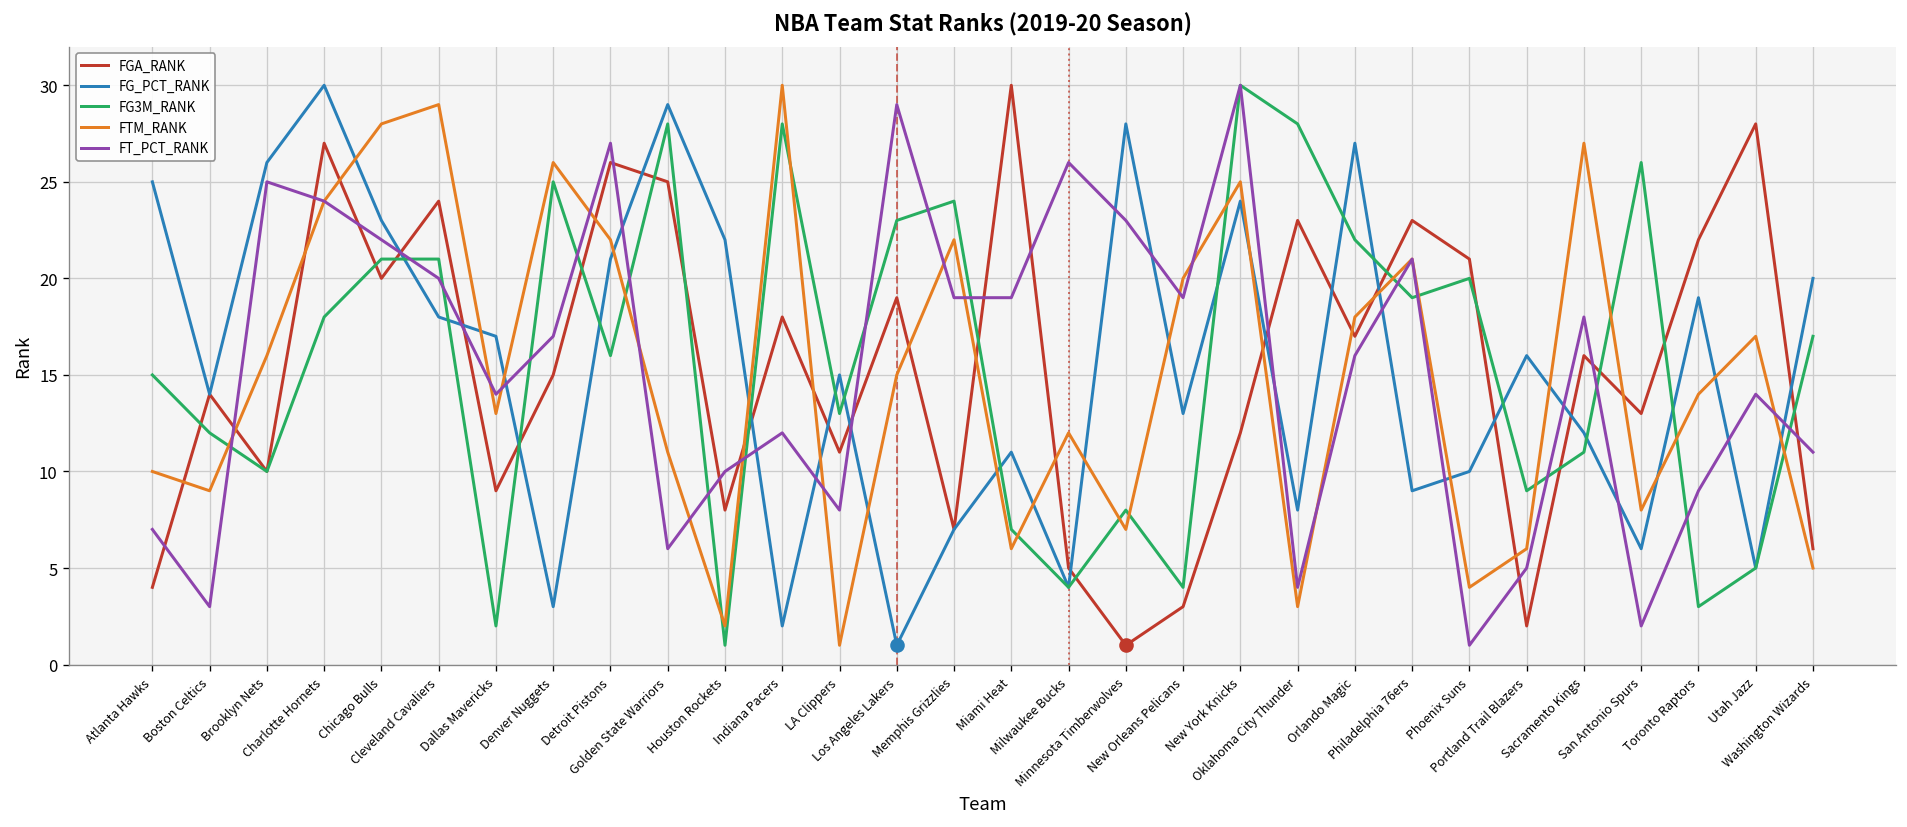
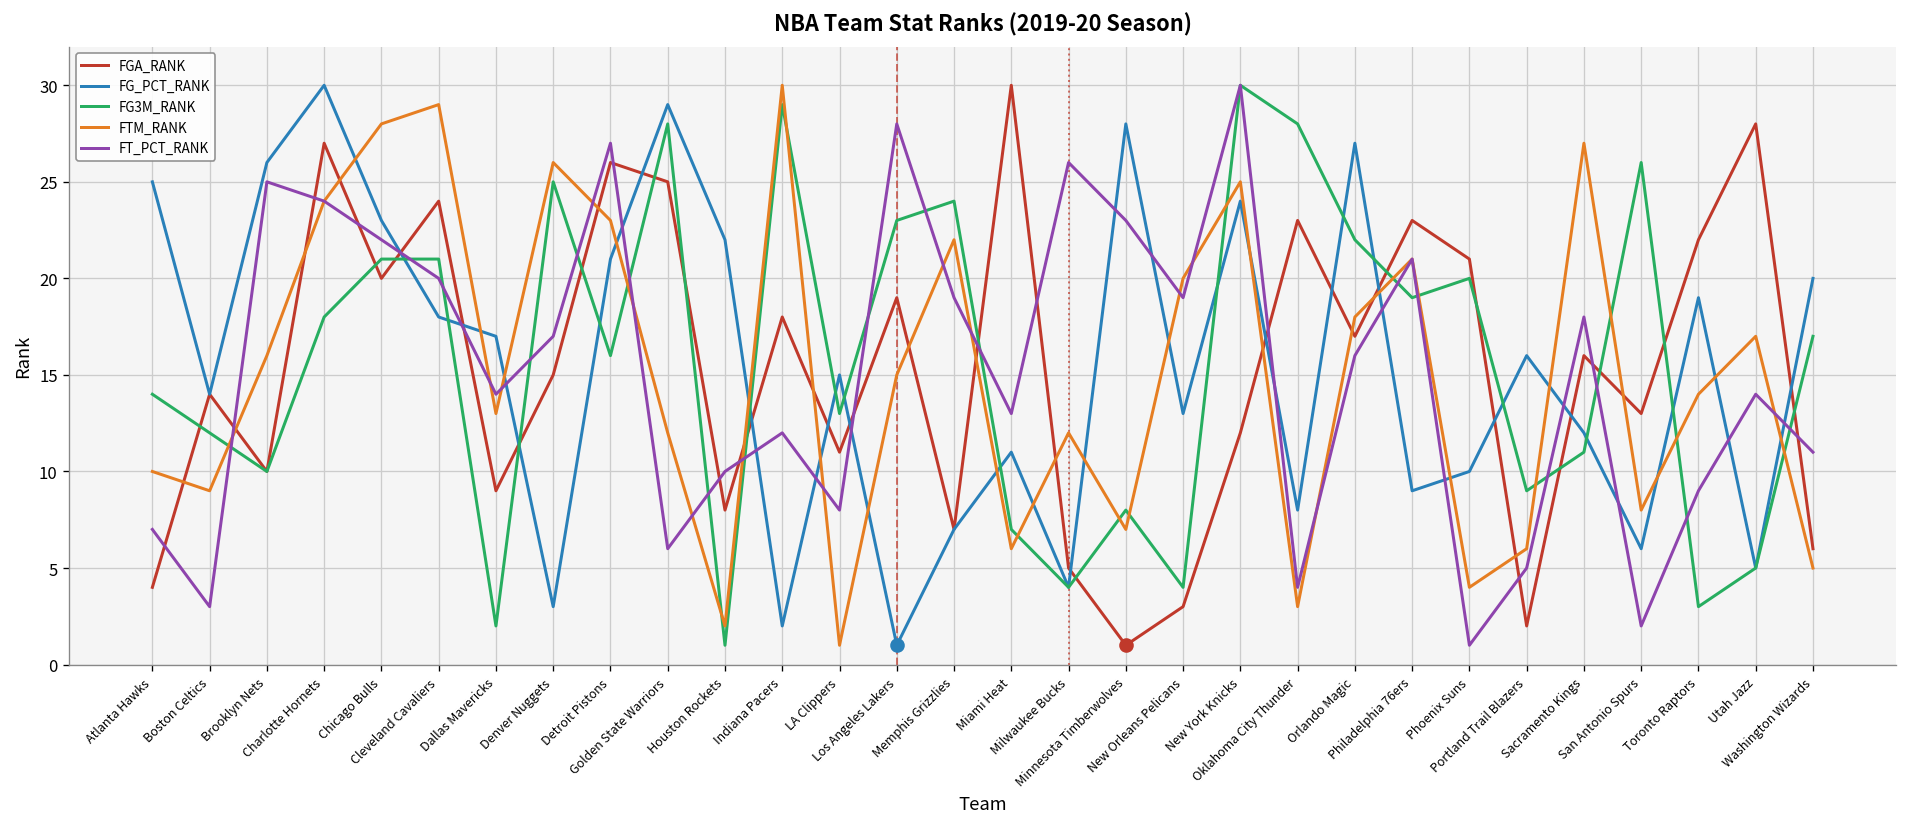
  {
    "FG3M_RANK": {
-     "Atlanta Hawks": 15,
+     "Atlanta Hawks": 14,
      "Boston Celtics": 12,
      "Charlotte Hornets": 18,
      "Chicago Bulls": 21,
      "Cleveland Cavaliers": 21,
      "Dallas Mavericks": 2,
      "Denver Nuggets": 25,
      "Detroit Pistons": 16,
      "Golden State Warriors": 28,
      "Houston Rockets": 1,
-     "Indiana Pacers": 28,
+     "Indiana Pacers": 29,
      "LA Clippers": 13,
      "Los Angeles Lakers": 23,
      "Memphis Grizzlies": 24,
      "Miami Heat": 7,
      "Minnesota Timberwolves": 8,
      "New Orleans Pelicans": 4,
      "Oklahoma City Thunder": 28,
      "Orlando Magic": 22,
      "Philadelphia 76ers": 19,
      "Phoenix Suns": 20,
      "Portland Trail Blazers": 9,
      "Sacramento Kings": 11,
      "San Antonio Spurs": 26,
      "Toronto Raptors": 3,
      "Washington Wizards": 17
    },
    "FTM_RANK": {
      "Atlanta Hawks": 10,
      "Boston Celtics": 9,
      "Brooklyn Nets": 16,
      "Chicago Bulls": 28,
      "Cleveland Cavaliers": 29,
      "Dallas Mavericks": 13,
      "Denver Nuggets": 26,
-     "Detroit Pistons": 22,
-     "Golden State Warriors": 11,
+     "Detroit Pistons": 23,
+     "Golden State Warriors": 12,
      "Houston Rockets": 2,
      "Indiana Pacers": 30,
      "LA Clippers": 1,
      "Los Angeles Lakers": 15,
      "Memphis Grizzlies": 22,
      "Miami Heat": 6,
      "Milwaukee Bucks": 12,
      "Minnesota Timberwolves": 7,
      "New Orleans Pelicans": 20,
      "New York Knicks": 25,
      "Oklahoma City Thunder": 3,
      "Orlando Magic": 18,
      "Phoenix Suns": 4,
      "Portland Trail Blazers": 6,
      "Sacramento Kings": 27,
      "San Antonio Spurs": 8,
      "Toronto Raptors": 14,
      "Utah Jazz": 17,
      "Washington Wizards": 5
    },
    "FT_PCT_RANK": {
      "Atlanta Hawks": 7,
      "Boston Celtics": 3,
      "Brooklyn Nets": 25,
      "Chicago Bulls": 22,
      "Cleveland Cavaliers": 20,
      "Dallas Mavericks": 14,
      "Denver Nuggets": 17,
      "Detroit Pistons": 27,
      "Golden State Warriors": 6,
      "Houston Rockets": 10,
      "Indiana Pacers": 12,
      "LA Clippers": 8,
-     "Los Angeles Lakers": 29,
+     "Los Angeles Lakers": 28,
      "Memphis Grizzlies": 19,
-     "Miami Heat": 19,
+     "Miami Heat": 13,
      "Milwaukee Bucks": 26,
      "Minnesota Timberwolves": 23,
      "New Orleans Pelicans": 19,
      "Oklahoma City Thunder": 4,
      "Orlando Magic": 16,
      "Phoenix Suns": 1,
      "Portland Trail Blazers": 5,
      "Sacramento Kings": 18,
      "San Antonio Spurs": 2,
      "Toronto Raptors": 9,
      "Utah Jazz": 14,
      "Washington Wizards": 11
    }
  }
